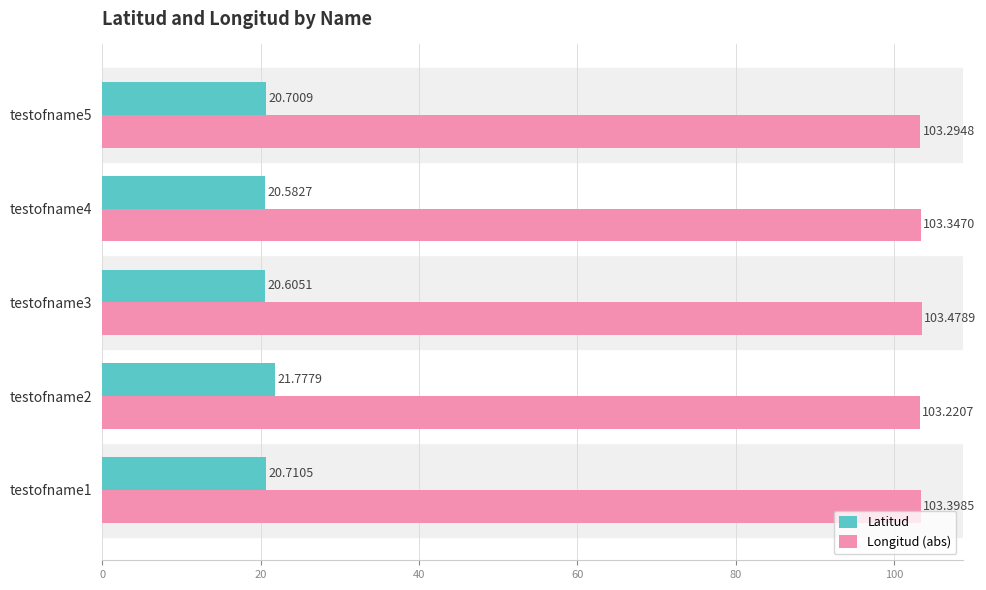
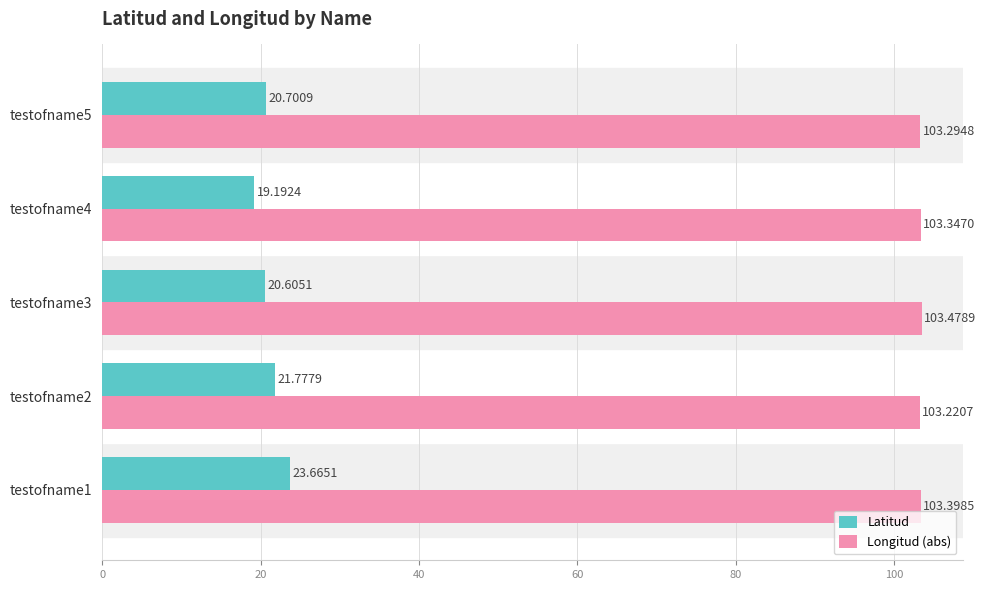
  {
    "Latitud": {
      "testofname5": 20.7009,
-     "testofname4": 20.5827,
+     "testofname4": 19.1924,
      "testofname3": 20.6051,
      "testofname2": 21.7779,
-     "testofname1": 20.7105
+     "testofname1": 23.6651
    },
    "Longitud (abs)": {
      "testofname5": 103.2948,
      "testofname4": 103.3470,
      "testofname3": 103.4789,
      "testofname2": 103.2207
    }
  }
